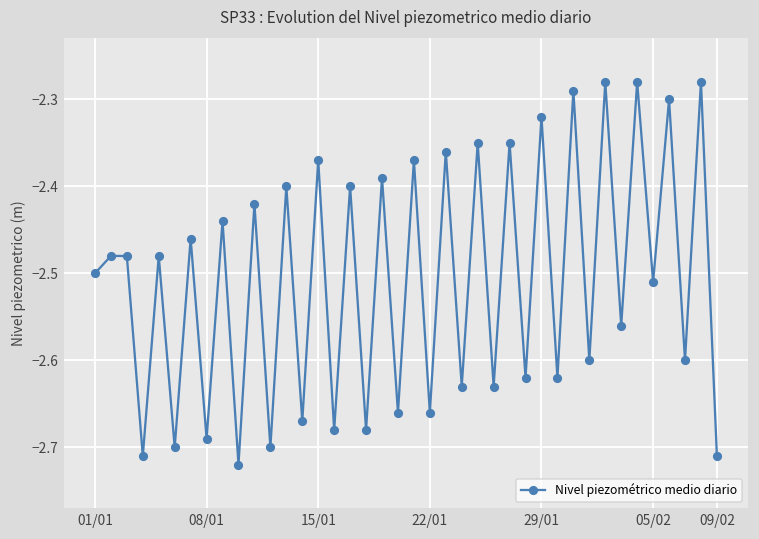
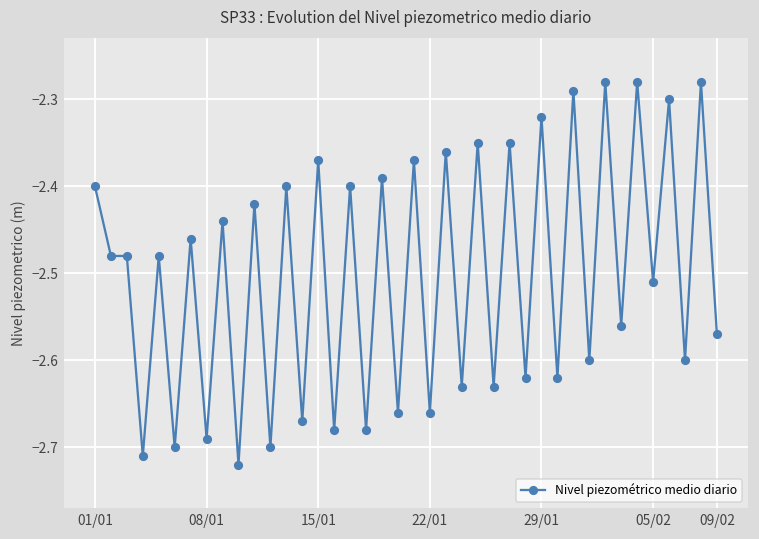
  {
-   "01/01": -2.5,
+   "01/01": -2.4,
    "08/01": -2.69,
    "15/01": -2.37,
    "22/01": -2.66,
    "29/01": -2.32,
    "05/02": -2.51,
-   "09/02": -2.71
+   "09/02": -2.57
  }
